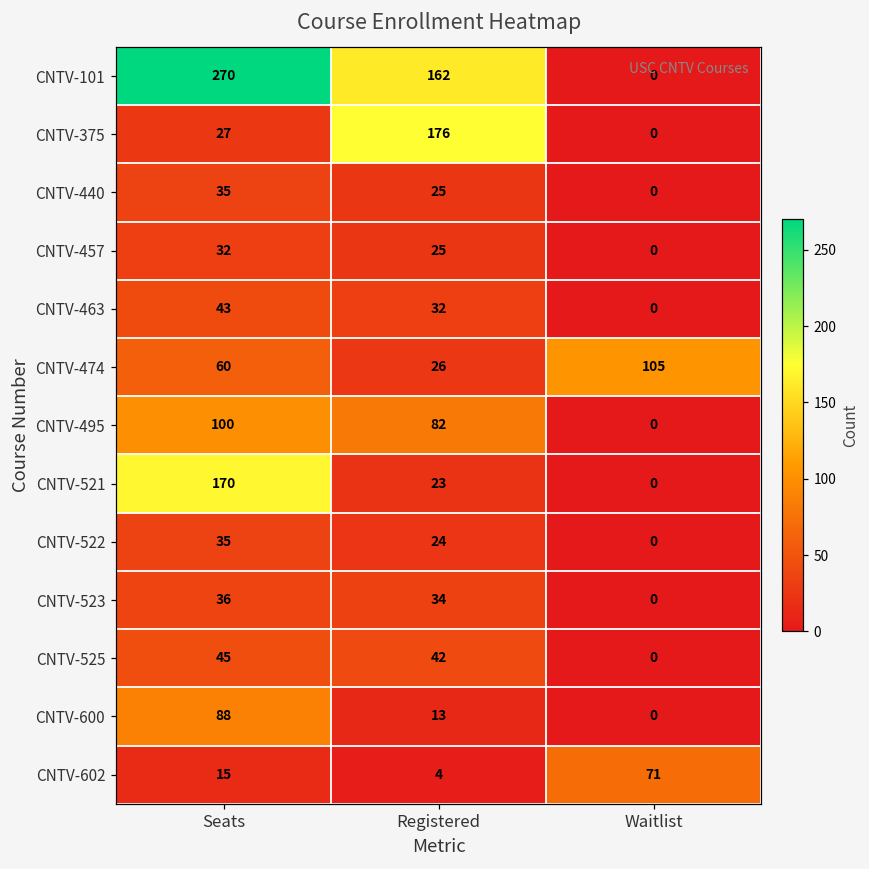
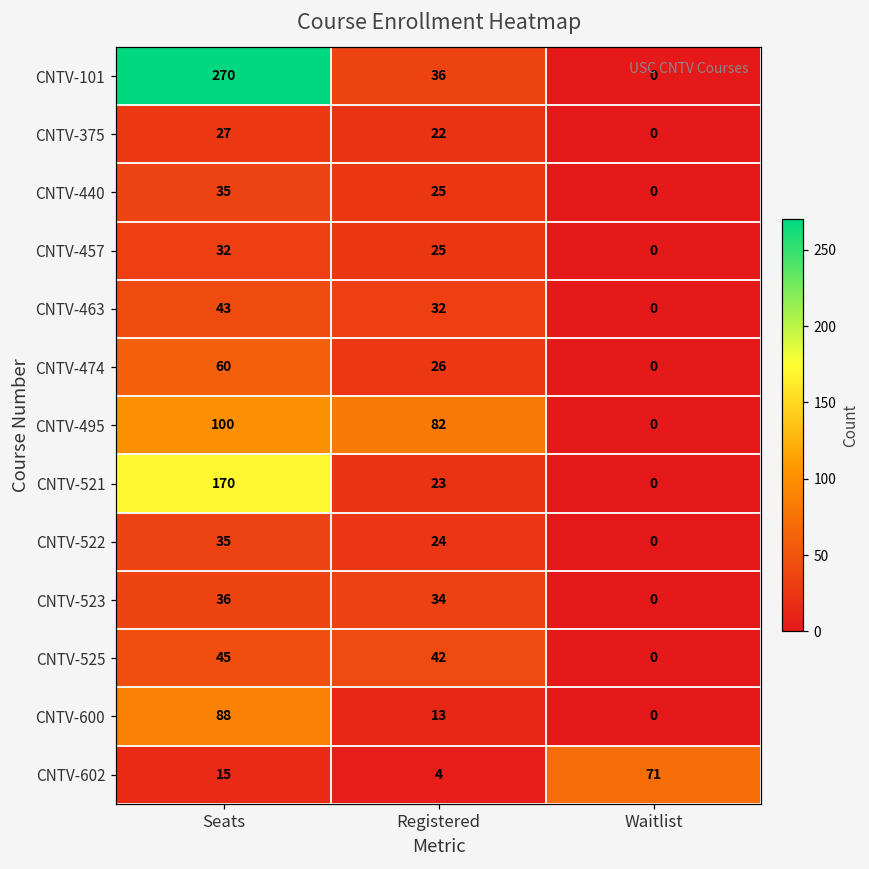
  {
    "CNTV-101": {
      "Seats": 270,
-     "Registered": 162
+     "Registered": 36
    },
    "CNTV-375": {
      "Seats": 27,
-     "Registered": 176,
+     "Registered": 22,
      "Waitlist": 0
    },
    "CNTV-440": {
      "Seats": 35,
      "Registered": 25,
      "Waitlist": 0
    },
    "CNTV-457": {
      "Seats": 32,
      "Registered": 25,
      "Waitlist": 0
    },
    "CNTV-463": {
      "Seats": 43,
      "Registered": 32,
      "Waitlist": 0
    },
    "CNTV-474": {
      "Seats": 60,
      "Registered": 26,
-     "Waitlist": 105
+     "Waitlist": 0
    },
    "CNTV-495": {
      "Seats": 100,
      "Registered": 82,
      "Waitlist": 0
    },
    "CNTV-521": {
      "Seats": 170,
      "Registered": 23,
      "Waitlist": 0
    },
    "CNTV-522": {
      "Seats": 35,
      "Registered": 24,
      "Waitlist": 0
    },
    "CNTV-523": {
      "Seats": 36,
      "Registered": 34,
      "Waitlist": 0
    },
    "CNTV-525": {
      "Seats": 45,
      "Registered": 42,
      "Waitlist": 0
    },
    "CNTV-600": {
      "Seats": 88,
      "Registered": 13,
      "Waitlist": 0
    },
    "CNTV-602": {
      "Seats": 15,
      "Registered": 4,
      "Waitlist": 71
    }
  }
